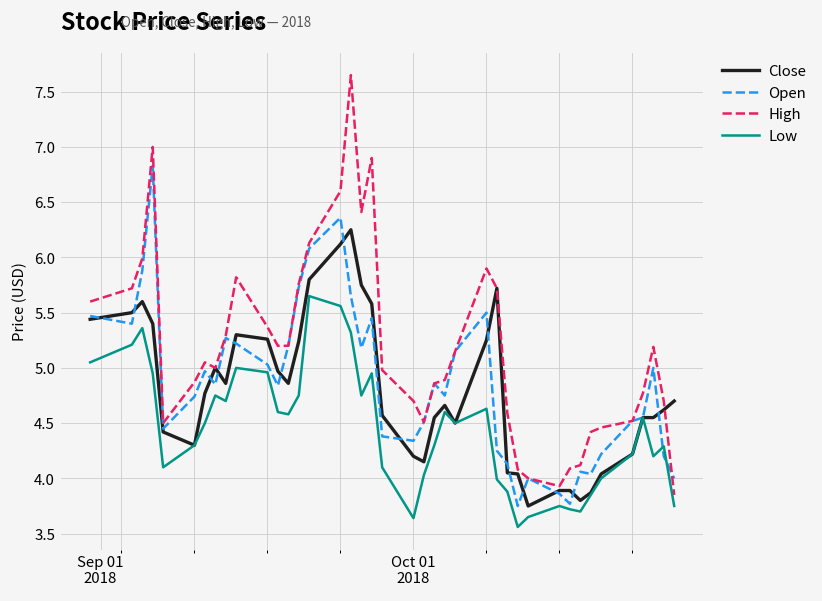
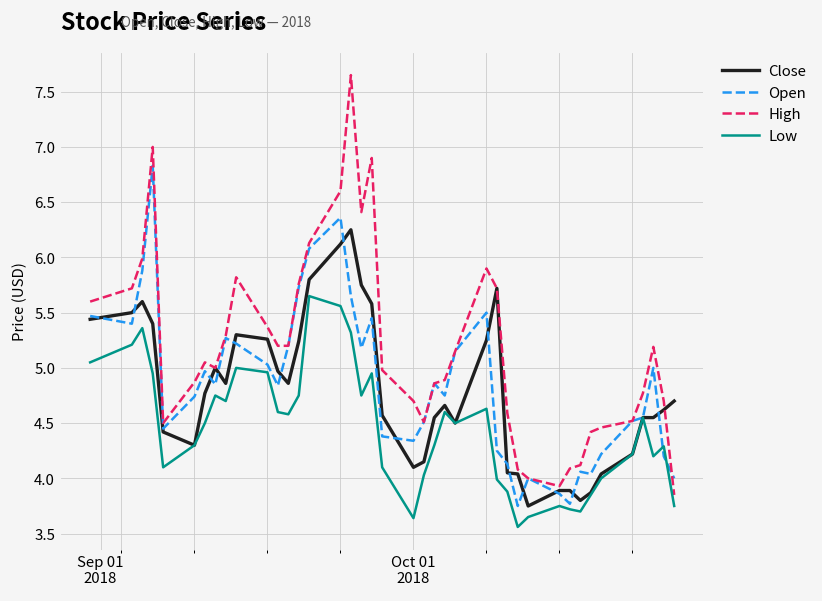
  {
    "Close": {
-     "Oct 01 2018": 4.2
+     "Oct 01 2018": 4.1
    },
    "Open": {
      "Oct 01 2018": 4.3
    },
    "High": {
      "Oct 01 2018": 4.7
    },
    "Low": {
      "Oct 01 2018": 3.6
    }
  }
